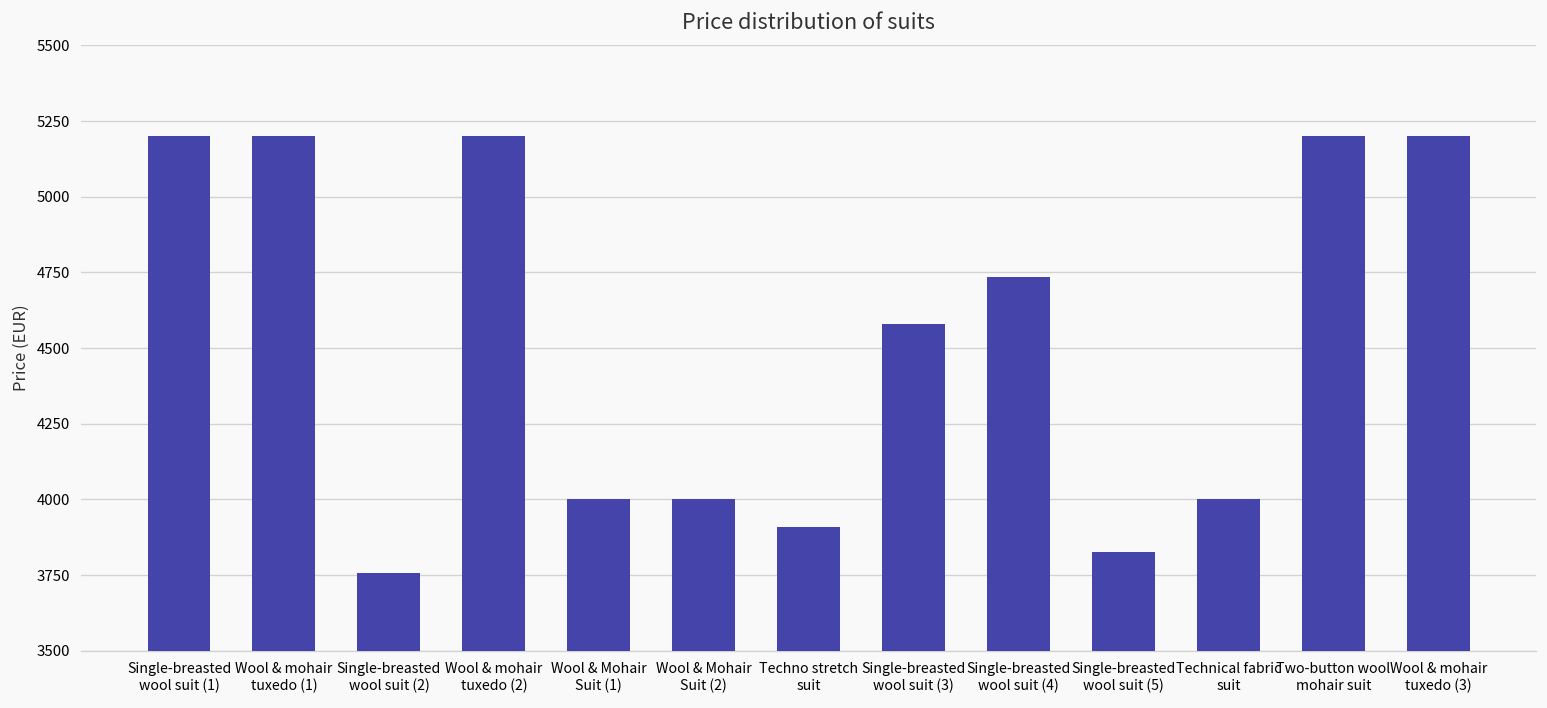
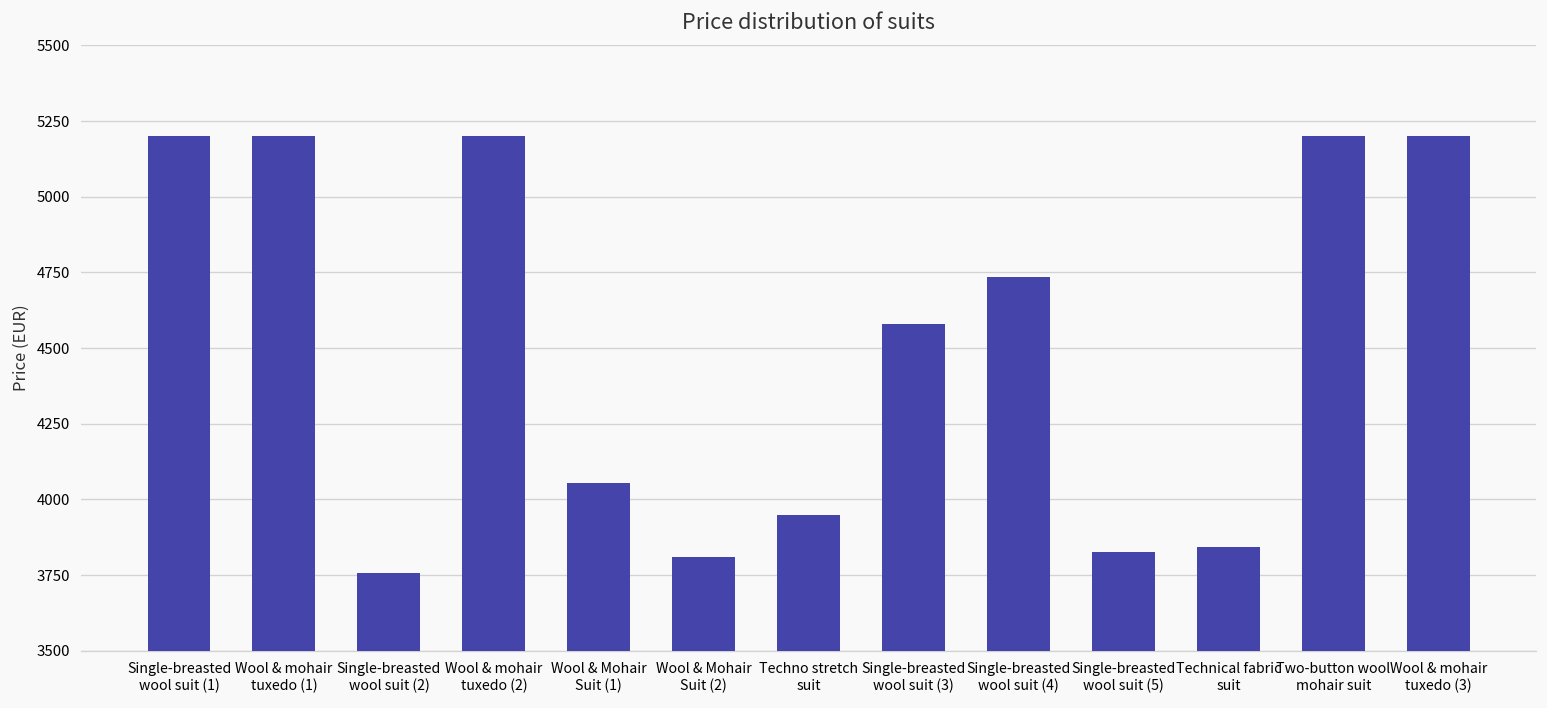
  {
    "Single-breasted wool suit (1)": 5200,
    "Wool & mohair tuxedo (1)": 5200,
    "Single-breasted wool suit (2)": 3760,
    "Wool & mohair tuxedo (2)": 5200,
-   "Wool & Mohair Suit (1)": 4000,
-   "Wool & Mohair Suit (2)": 4000,
-   "Techno stretch suit": 3910,
+   "Wool & Mohair Suit (1)": 4060,
+   "Wool & Mohair Suit (2)": 3810,
+   "Techno stretch suit": 3950,
    "Single-breasted wool suit (3)": 4580,
    "Single-breasted wool suit (4)": 4730,
    "Single-breasted wool suit (5)": 3830,
-   "Technical fabric suit": 4000,
+   "Technical fabric suit": 3840,
    "Two-button wool mohair suit": 5200,
    "Wool & mohair tuxedo (3)": 5200
  }
